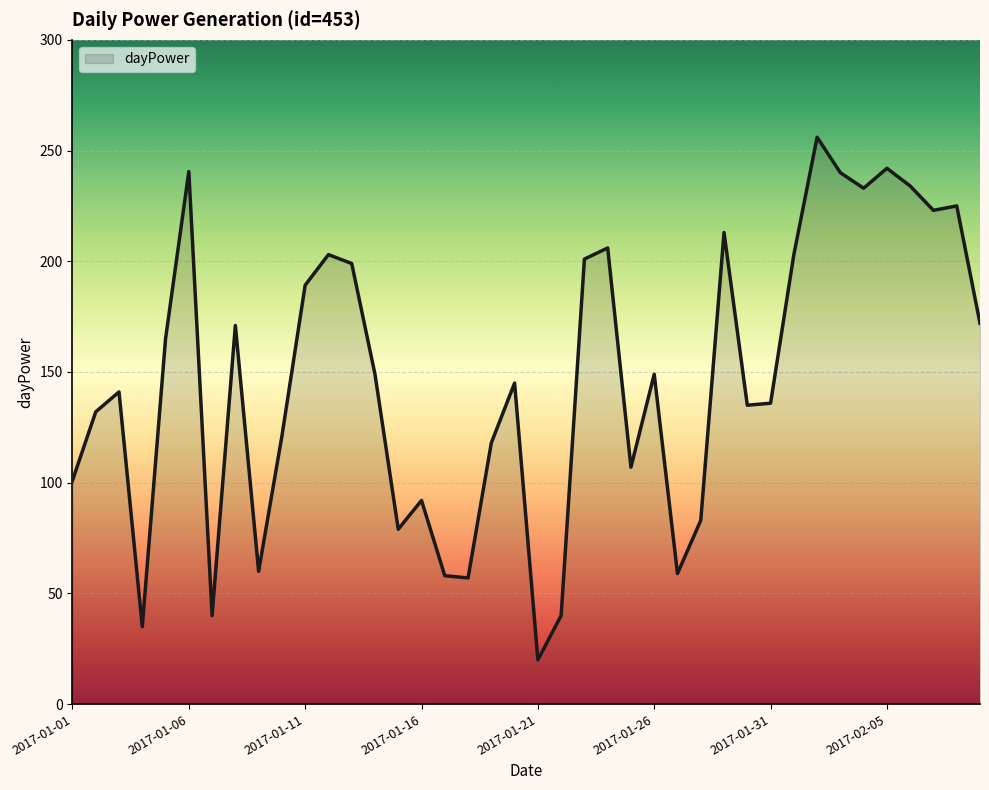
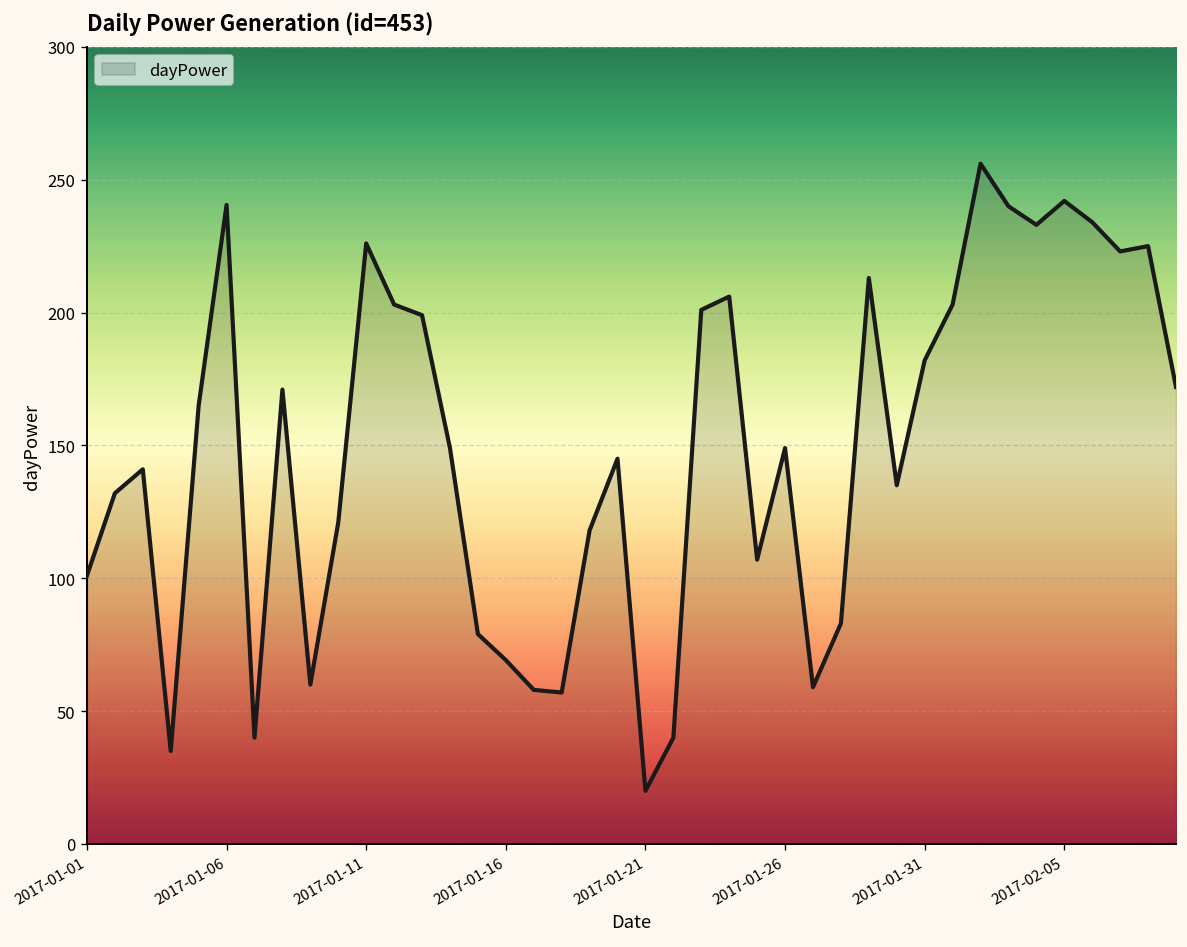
  {
    "2017-01-01": 101,
    "2017-01-06": 241,
-   "2017-01-11": 189,
-   "2017-01-16": 92,
+   "2017-01-11": 226,
+   "2017-01-16": 69,
    "2017-01-21": 20,
    "2017-01-26": 149,
-   "2017-01-31": 136,
+   "2017-01-31": 182,
    "2017-02-05": 242
  }
